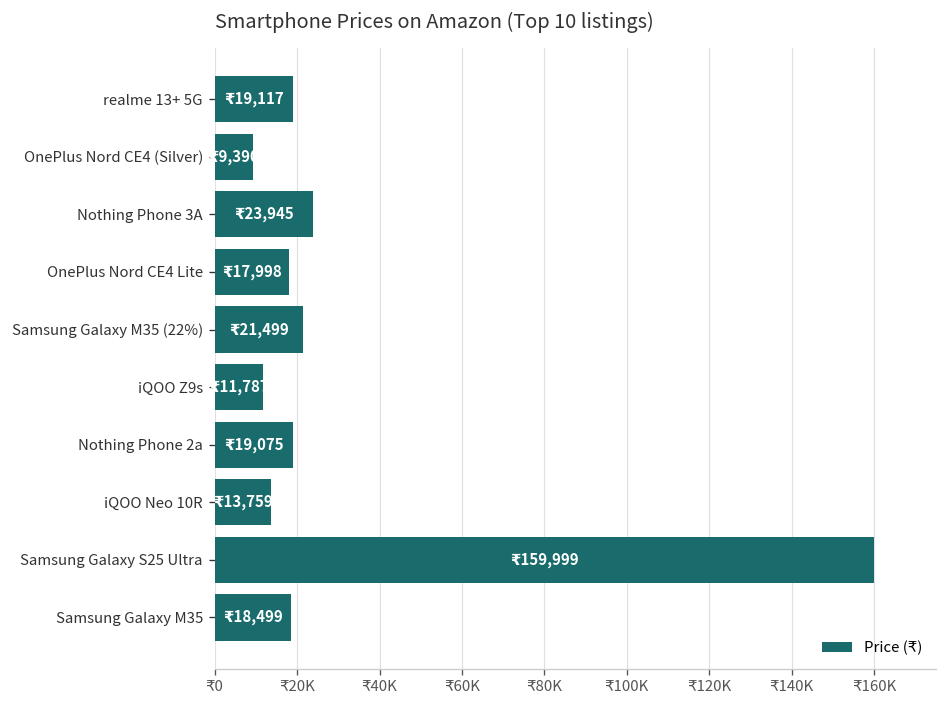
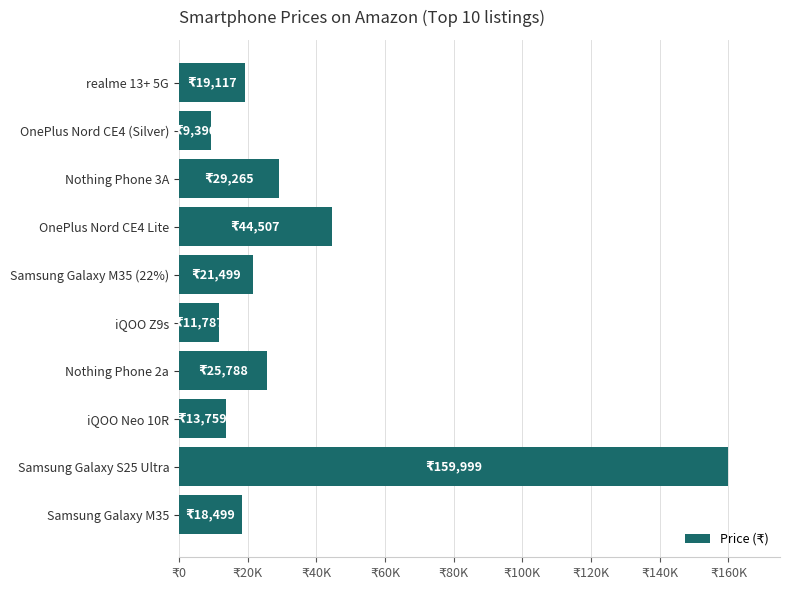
  {
    "realme 13+ 5G": "19,117",
    "OnePlus Nord CE4 (Silver)": "9,390",
-   "Nothing Phone 3A": "23,945",
-   "OnePlus Nord CE4 Lite": "17,998",
+   "Nothing Phone 3A": "29,265",
+   "OnePlus Nord CE4 Lite": "44,507",
    "Samsung Galaxy M35 (22%)": "21,499",
    "iQOO Z9s": "11,787",
-   "Nothing Phone 2a": "19,075",
+   "Nothing Phone 2a": "25,788",
    "iQOO Neo 10R": "13,759",
    "Samsung Galaxy S25 Ultra": "159,999",
    "Samsung Galaxy M35": "18,499"
  }
